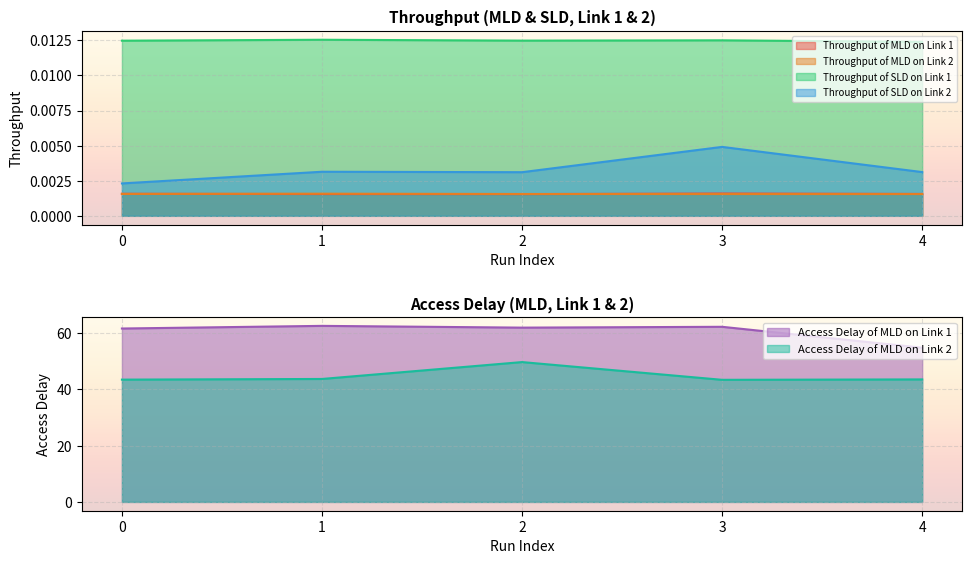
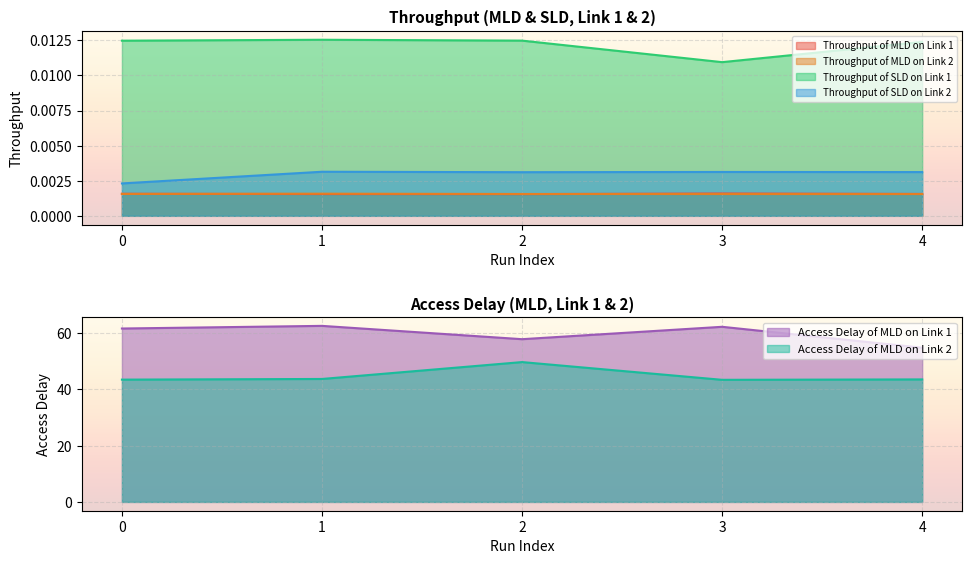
  {
    "Throughput (MLD & SLD, Link 1 & 2)": {
      "Throughput of SLD on Link 1": {
        "0": 0.0125,
        "1": 0.0125,
        "2": 0.0125,
-       "3": 0.0125
+       "3": 0.0109
      },
      "Throughput of SLD on Link 2": {
        "0": 0.0023,
        "1": 0.0031,
        "2": 0.0031,
-       "3": 0.0049,
+       "3": 0.0031,
        "4": 0.0031
      }
    },
    "Access Delay (MLD, Link 1 & 2)": {
      "Access Delay of MLD on Link 1": {
        "0": 62,
        "1": 63,
-       "2": 62,
+       "2": 58,
        "3": 62
      },
      "Access Delay of MLD on Link 2": {
        "0": 43,
        "1": 44,
        "2": 50,
        "3": 43,
        "4": 44
      }
    }
  }
